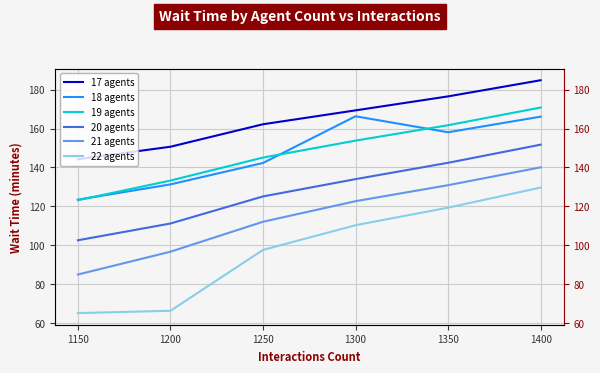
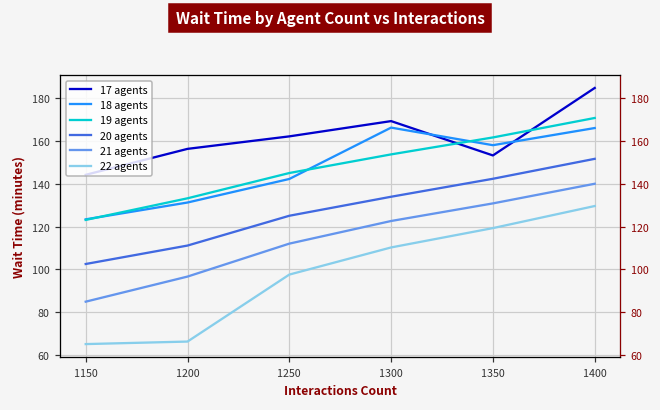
  {
    "17 agents": {
-     "1200": 151,
+     "1200": 156,
      "1250": 162,
      "1300": 169,
-     "1350": 177,
+     "1350": 153,
      "1400": 185
    },
    "18 agents": {
      "1200": 131,
      "1250": 142,
      "1300": 166,
      "1350": 158,
      "1400": 166
    },
    "19 agents": {
      "1200": 133,
      "1250": 145,
      "1300": 154,
      "1350": 162,
      "1400": 171
    },
    "22 agents": {
      "1150": 65,
      "1200": 66,
      "1250": 98,
      "1300": 110,
      "1350": 119,
      "1400": 130
    }
  }
